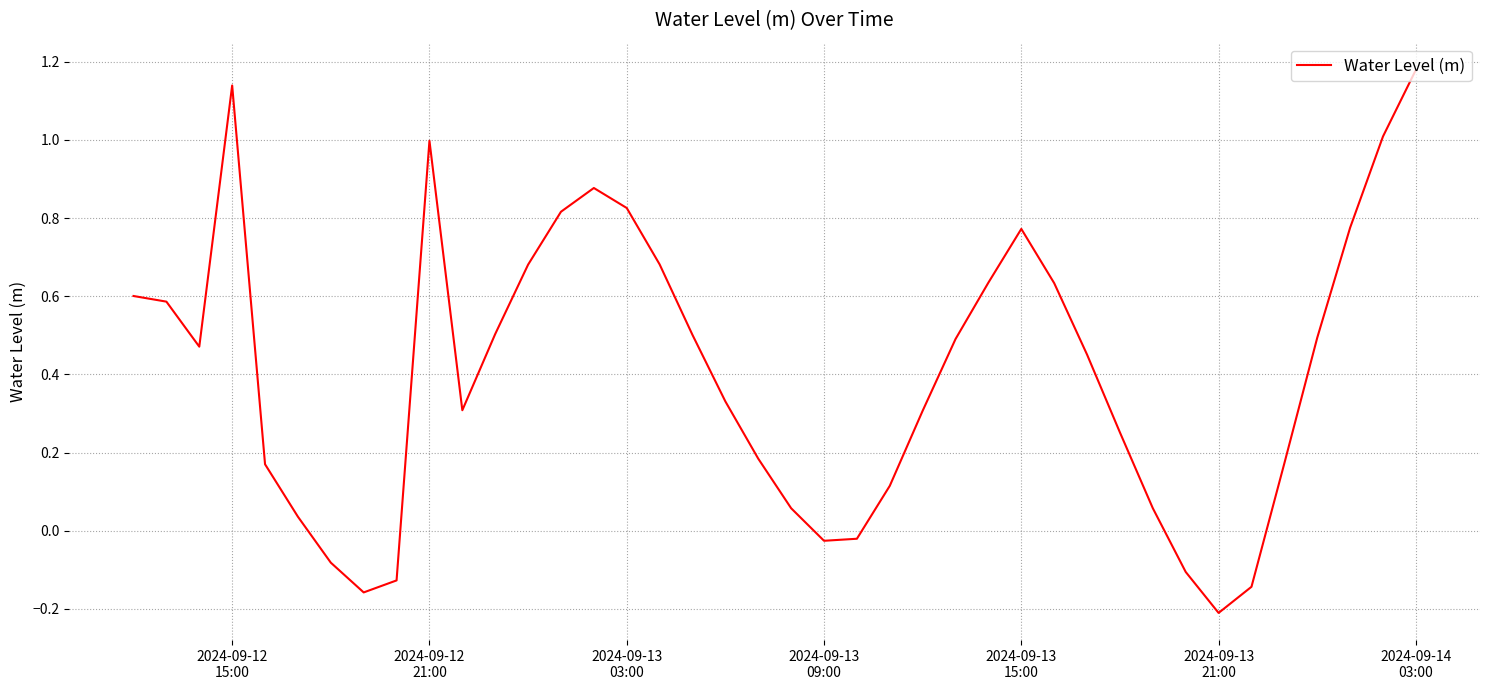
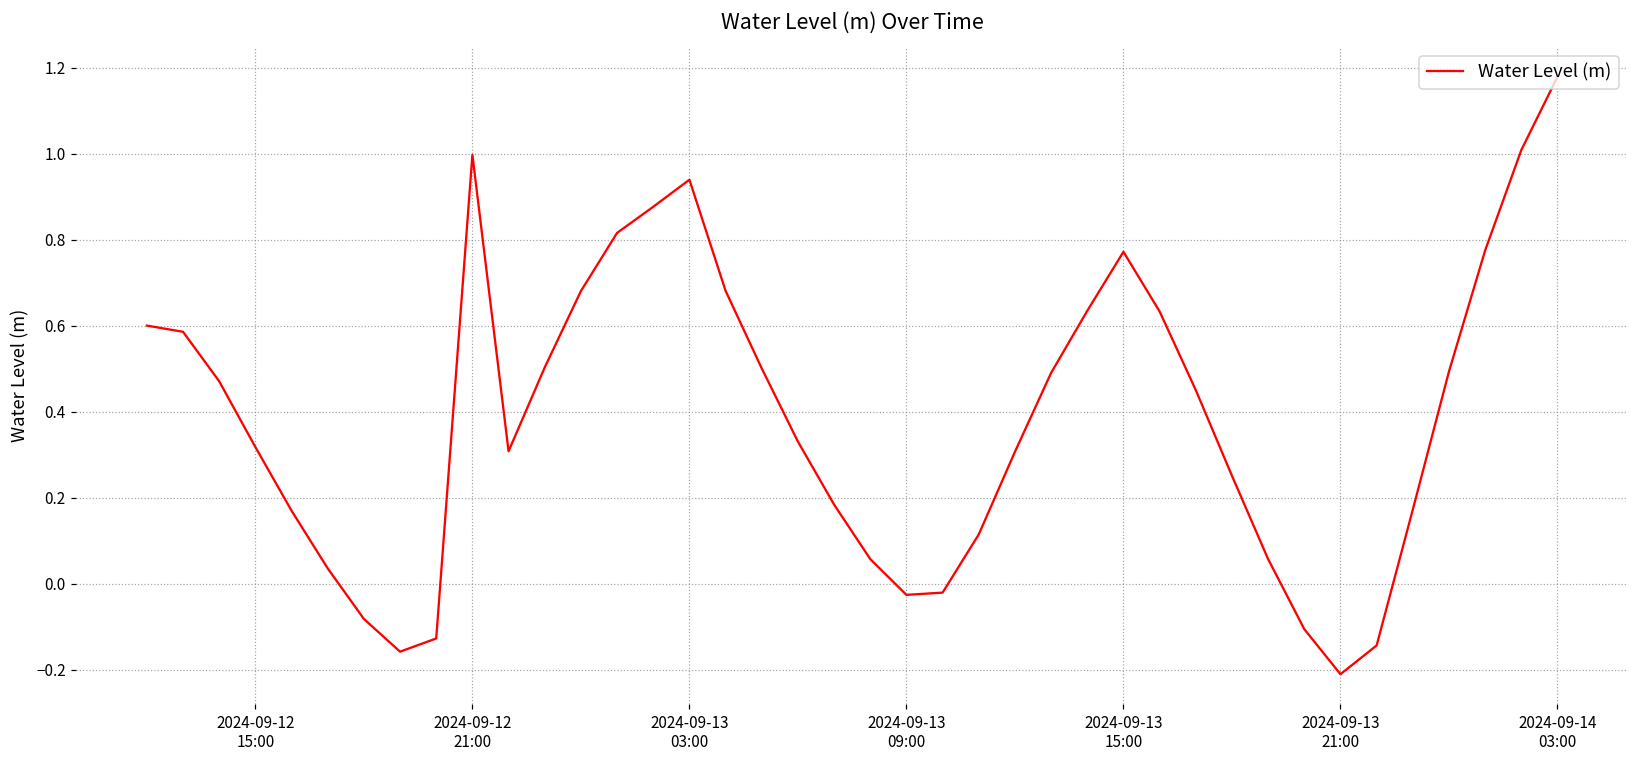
  {
-   "2024-09-12 15:00": 1.14,
+   "2024-09-12 15:00": 0.32,
    "2024-09-12 21:00": 1.00,
-   "2024-09-13 03:00": 0.83,
+   "2024-09-13 03:00": 0.94,
    "2024-09-13 09:00": -0.03,
    "2024-09-13 15:00": 0.77,
    "2024-09-13 21:00": -0.21
  }
